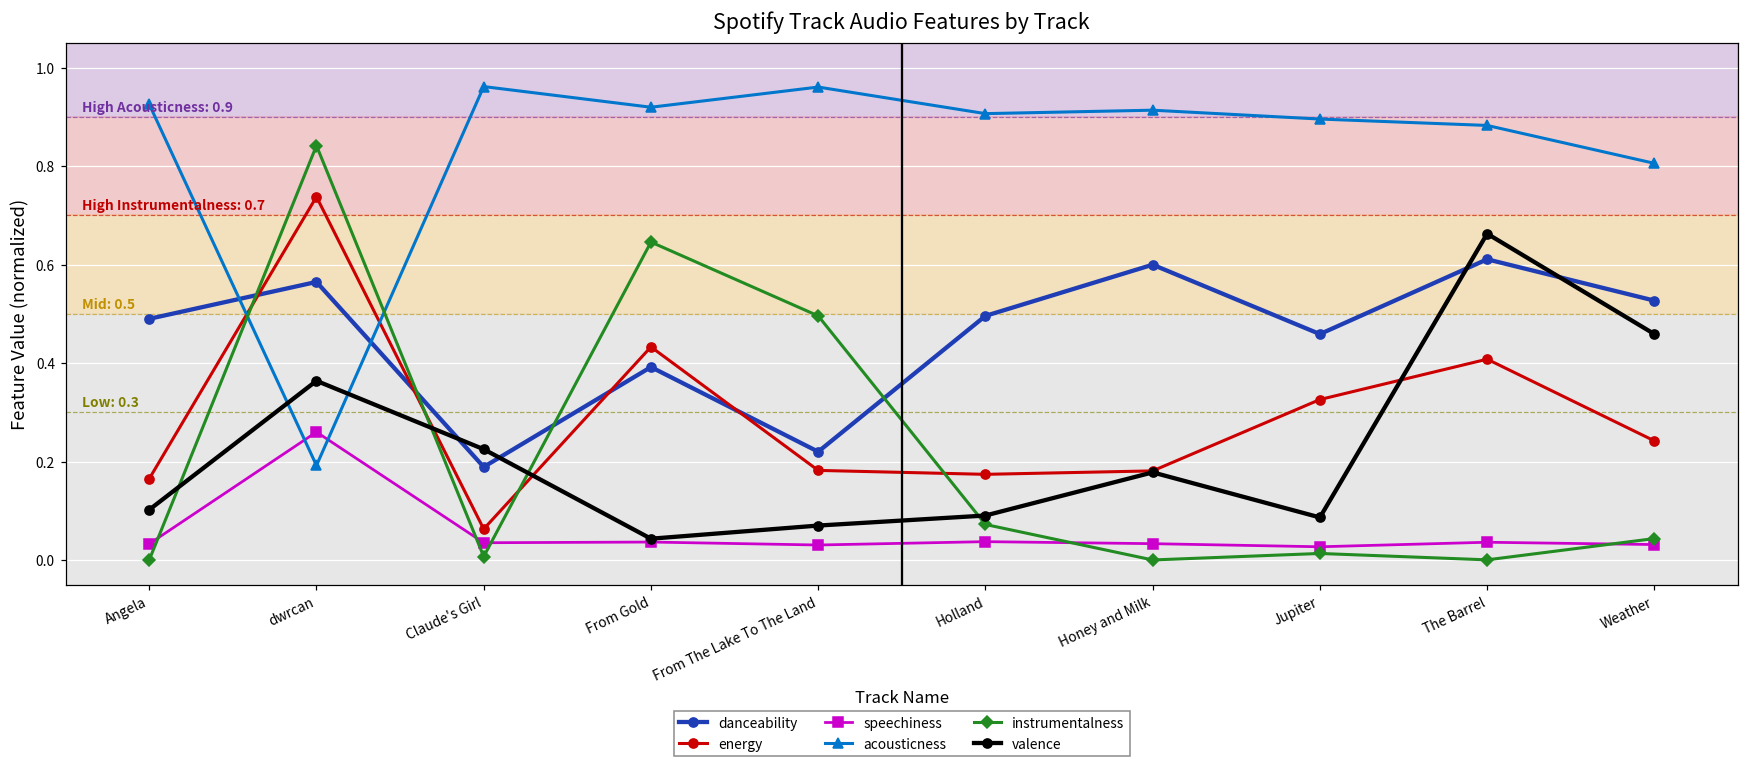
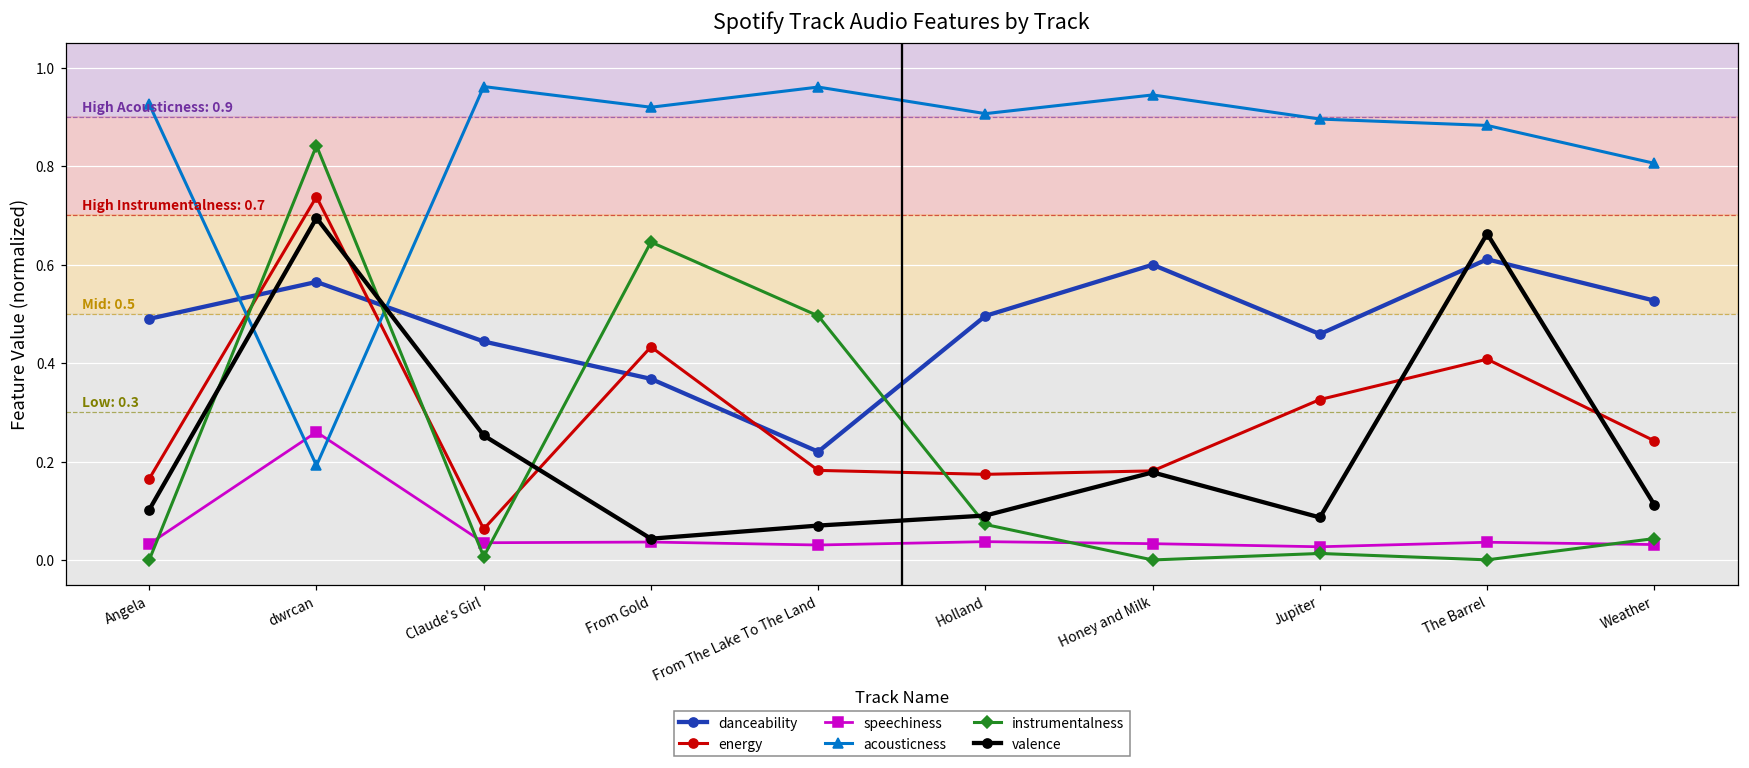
  {
    "danceability": {
      "dwrcan": 0.57,
-     "Claude's Girl": 0.19,
-     "From Gold": 0.39,
+     "Claude's Girl": 0.44,
+     "From Gold": 0.37,
      "From The Lake To The Land": 0.22,
      "Holland": 0.50,
      "Honey and Milk": 0.60,
      "Jupiter": 0.46,
      "The Barrel": 0.61,
      "Weather": 0.53
    },
    "energy": {
      "Angela": 0.17,
      "dwrcan": 0.74,
      "Claude's Girl": 0.06,
      "From Gold": 0.43,
      "From The Lake To The Land": 0.18,
      "Holland": 0.17,
      "Jupiter": 0.33,
      "The Barrel": 0.41,
      "Weather": 0.24
    },
    "speechiness": {
      "Angela": 0.03,
      "dwrcan": 0.26,
      "Claude's Girl": 0.04,
      "From Gold": 0.04,
      "From The Lake To The Land": 0.03,
      "Holland": 0.04,
      "Honey and Milk": 0.03,
      "Jupiter": 0.03,
      "The Barrel": 0.04,
      "Weather": 0.03
    },
    "acousticness": {
      "dwrcan": 0.19,
      "Claude's Girl": 0.96,
      "From Gold": 0.92,
      "From The Lake To The Land": 0.96,
      "Holland": 0.91,
-     "Honey and Milk": 0.91,
+     "Honey and Milk": 0.95,
      "Jupiter": 0.90,
      "The Barrel": 0.88,
      "Weather": 0.81
    },
    "instrumentalness": {
      "Angela": 0.00,
      "dwrcan": 0.84,
      "Claude's Girl": 0.01,
      "From Gold": 0.65,
      "From The Lake To The Land": 0.50,
      "Holland": 0.07,
      "Honey and Milk": 0.00,
      "Jupiter": 0.01,
      "The Barrel": 0.00,
      "Weather": 0.04
    },
    "valence": {
      "Angela": 0.10,
-     "dwrcan": 0.36,
-     "Claude's Girl": 0.23,
+     "dwrcan": 0.70,
+     "Claude's Girl": 0.25,
      "From Gold": 0.04,
      "From The Lake To The Land": 0.07,
      "Holland": 0.09,
      "Jupiter": 0.09,
      "The Barrel": 0.66,
-     "Weather": 0.46
+     "Weather": 0.11
    }
  }
